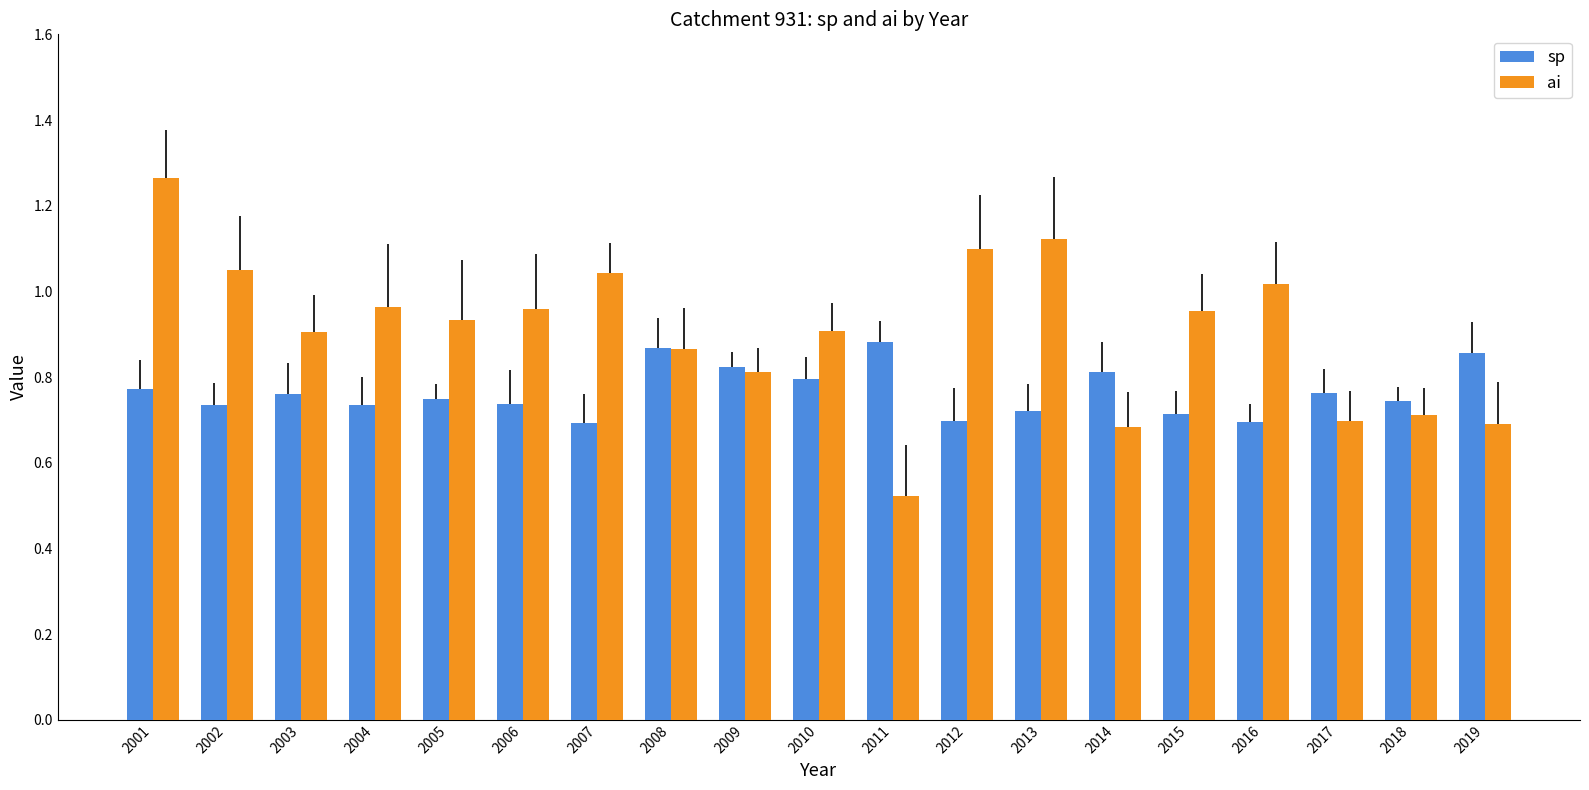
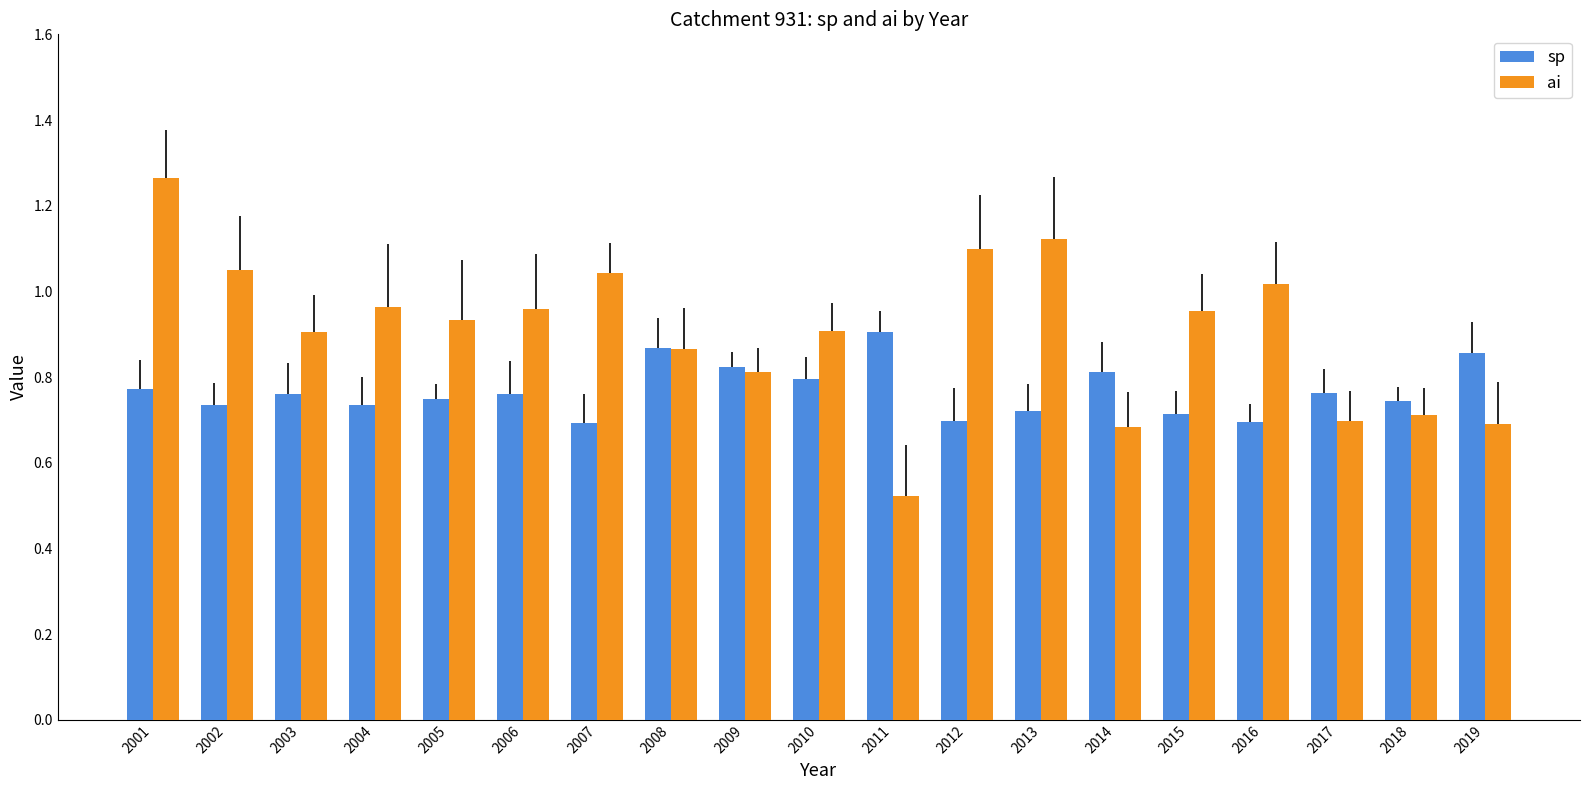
  {
    "sp": {
      "2001": 0.77,
      "2002": 0.73,
      "2003": 0.76,
      "2004": 0.74,
      "2005": 0.75,
-     "2006": 0.74,
+     "2006": 0.76,
      "2007": 0.69,
      "2008": 0.87,
      "2009": 0.82,
      "2010": 0.79,
-     "2011": 0.88,
+     "2011": 0.91,
      "2012": 0.70,
      "2013": 0.72,
      "2014": 0.81,
      "2015": 0.71,
      "2016": 0.70,
      "2017": 0.76,
      "2018": 0.74,
      "2019": 0.86
    },
    "ai": {
      "2001": 1.26,
      "2002": 1.05,
      "2003": 0.90,
      "2004": 0.96,
      "2005": 0.93,
      "2006": 0.96,
      "2007": 1.04,
      "2008": 0.86,
      "2009": 0.81,
      "2010": 0.91,
      "2011": 0.52,
      "2012": 1.10,
      "2013": 1.12,
      "2014": 0.68,
      "2015": 0.95,
      "2016": 1.02,
      "2017": 0.70,
      "2018": 0.71,
      "2019": 0.69
    }
  }
